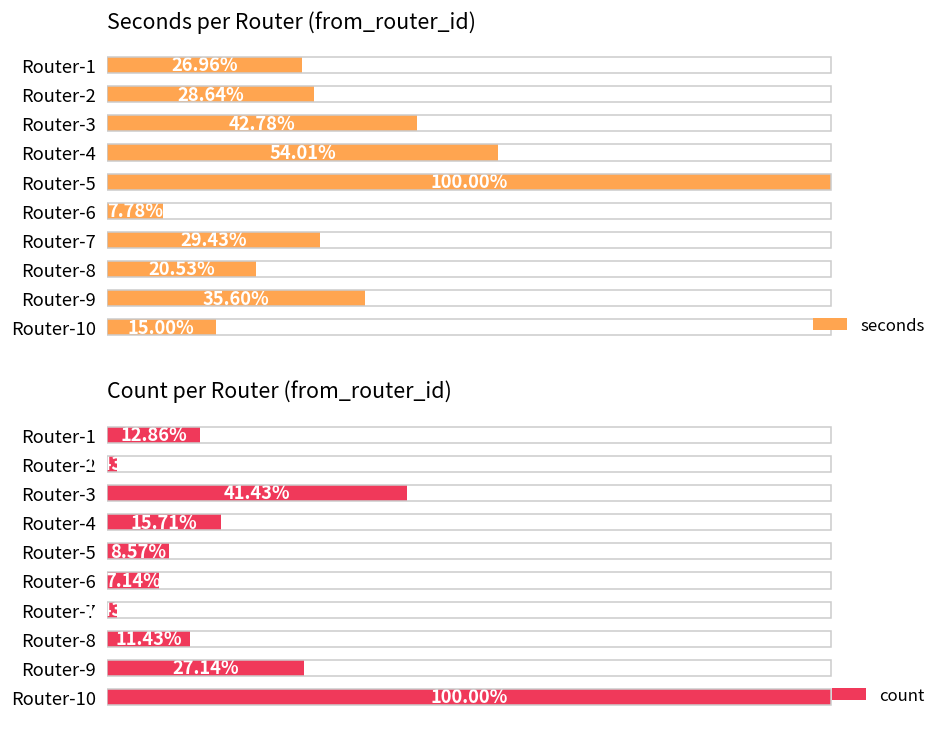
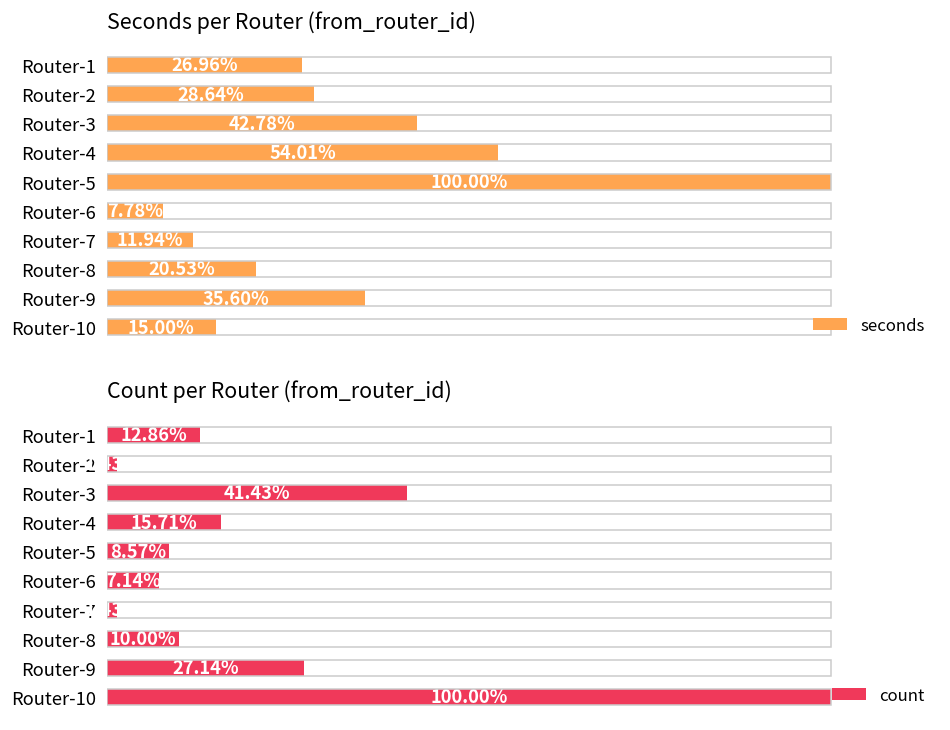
  {
    "Seconds per Router (from_router_id)": {
      "Router-1": "26.96%",
      "Router-2": "28.64%",
      "Router-3": "42.78%",
      "Router-4": "54.01%",
      "Router-5": "100.00%",
      "Router-6": "7.78%",
-     "Router-7": "29.43%",
+     "Router-7": "11.94%",
      "Router-8": "20.53%",
      "Router-9": "35.60%",
      "Router-10": "15.00%"
    },
    "Count per Router (from_router_id)": {
      "Router-1": "12.86%",
      "Router-3": "41.43%",
      "Router-4": "15.71%",
      "Router-5": "8.57%",
      "Router-6": "7.14%",
-     "Router-8": "11.43%",
+     "Router-8": "10.00%",
      "Router-9": "27.14%",
      "Router-10": "100.00%"
    }
  }
